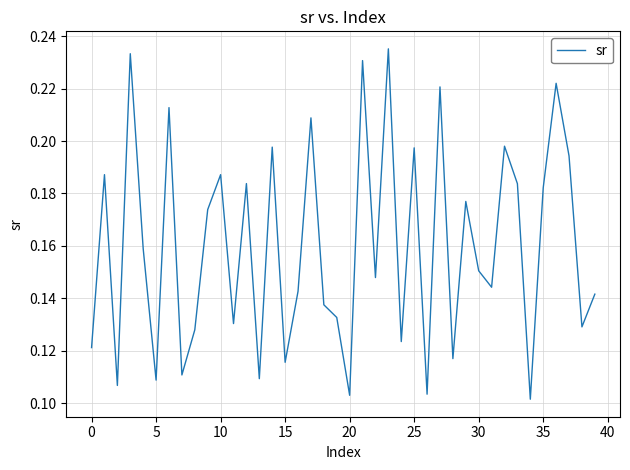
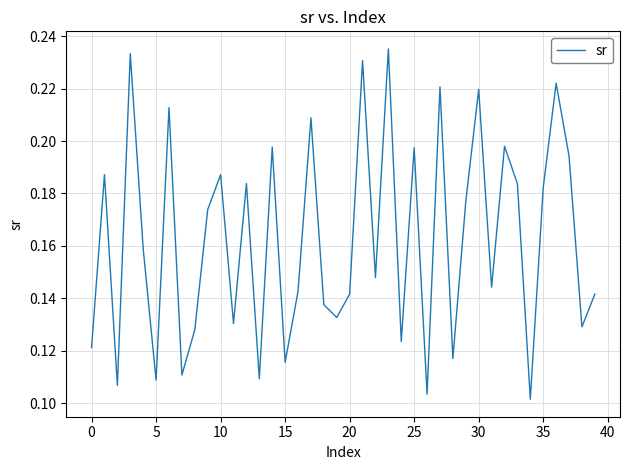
  {
    "0": 0.121,
    "5": 0.109,
    "10": 0.187,
    "15": 0.116,
-   "20": 0.103,
+   "20": 0.142,
    "25": 0.197,
-   "30": 0.150,
+   "30": 0.220,
    "35": 0.182
  }
